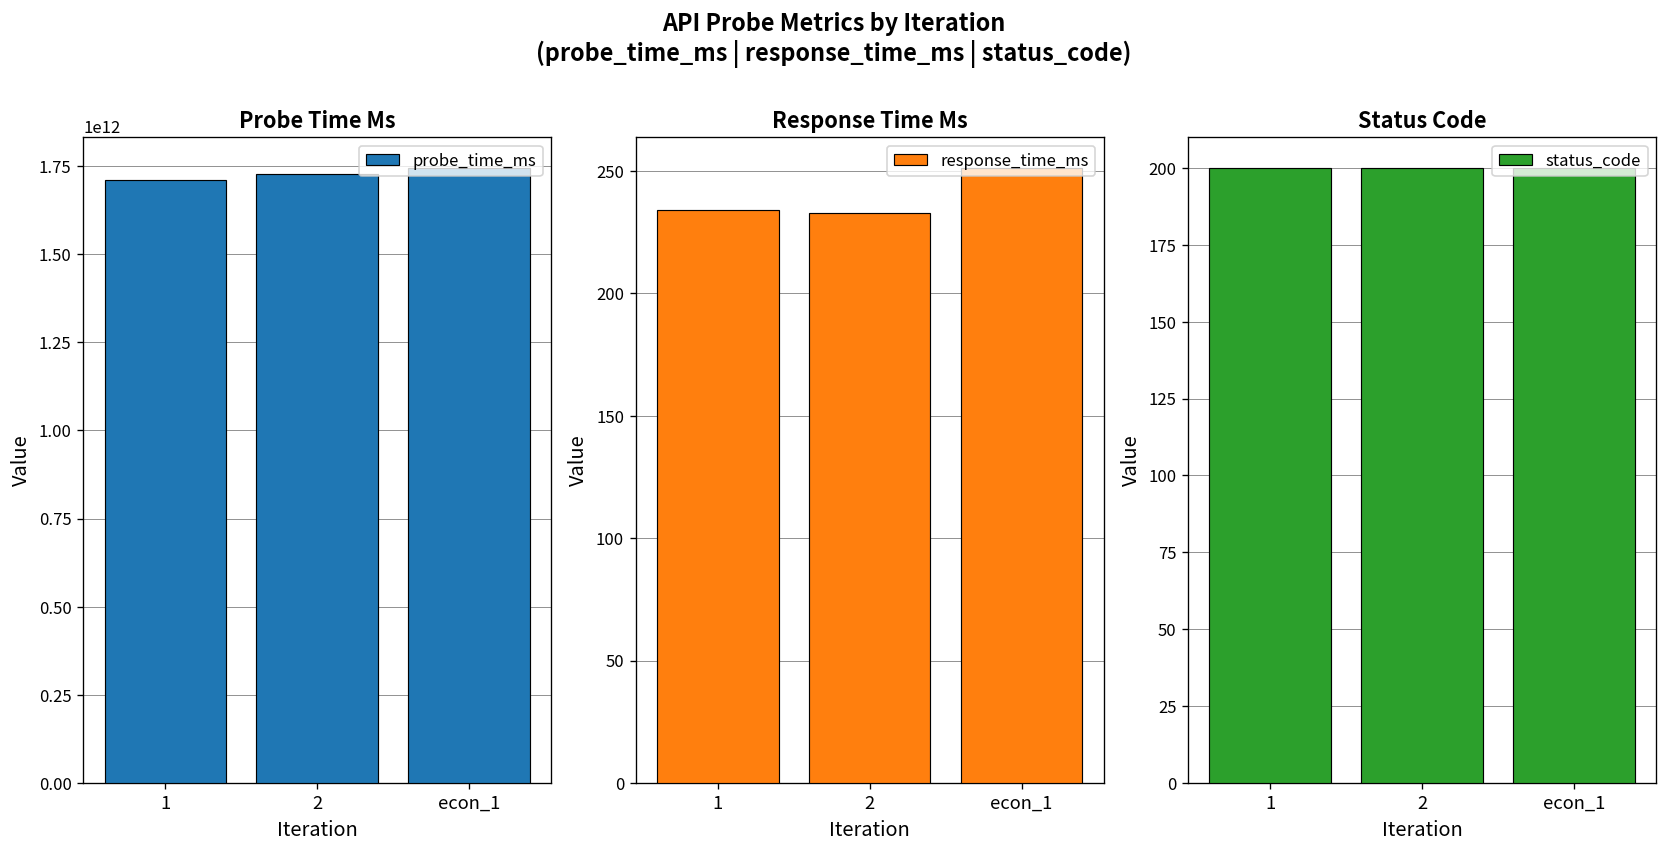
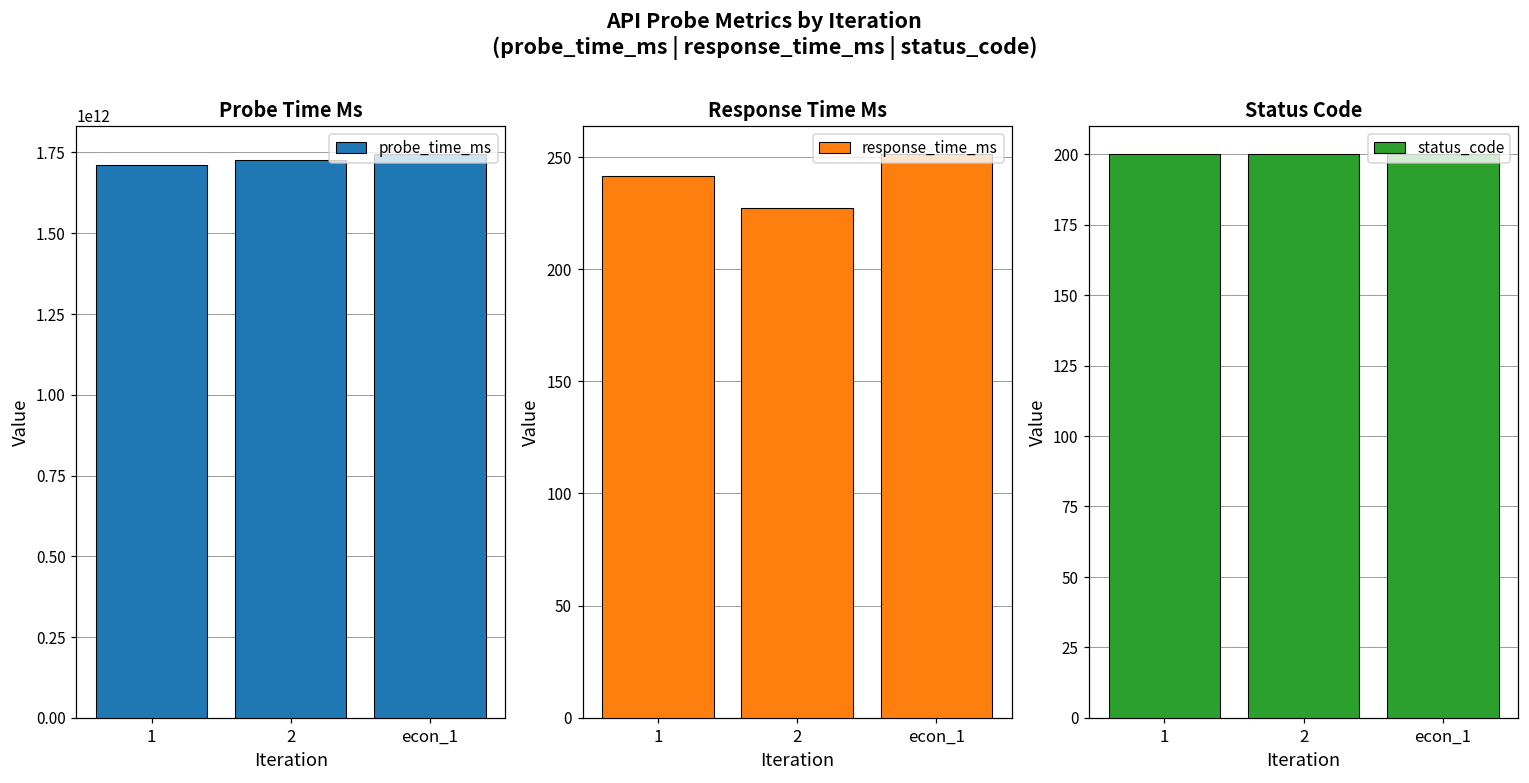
  {
    "Probe Time Ms": {
      "1": 1710000000000,
      "2": 1730000000000
    },
    "Response Time Ms": {
-     "1": 234,
-     "2": 233
+     "1": 242,
+     "2": 227
    },
    "Status Code": {
      "1": 200,
      "2": 200
    }
  }
